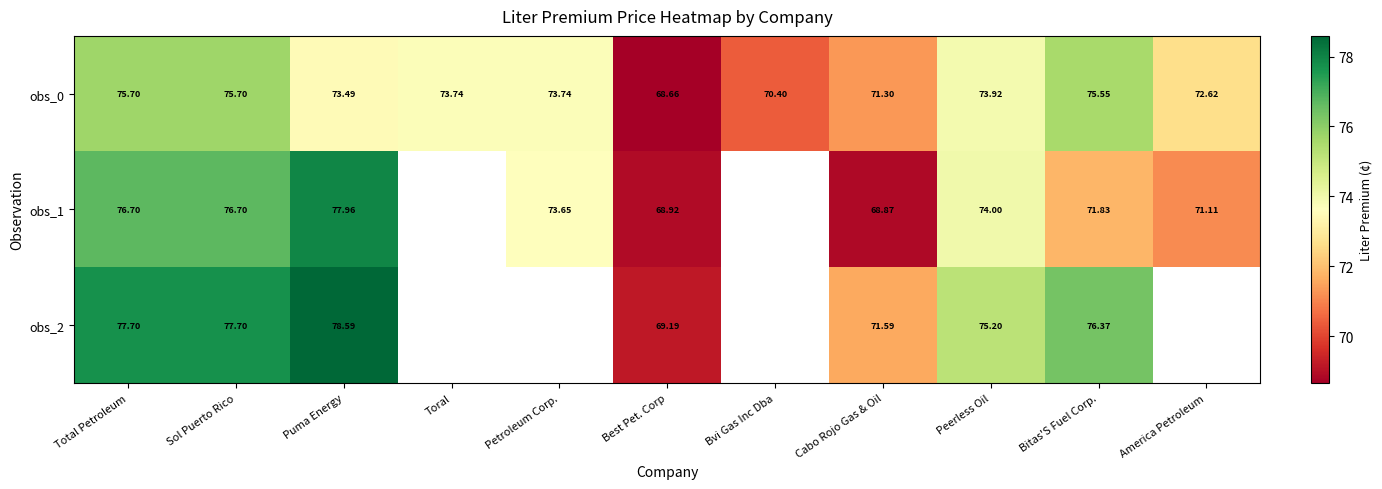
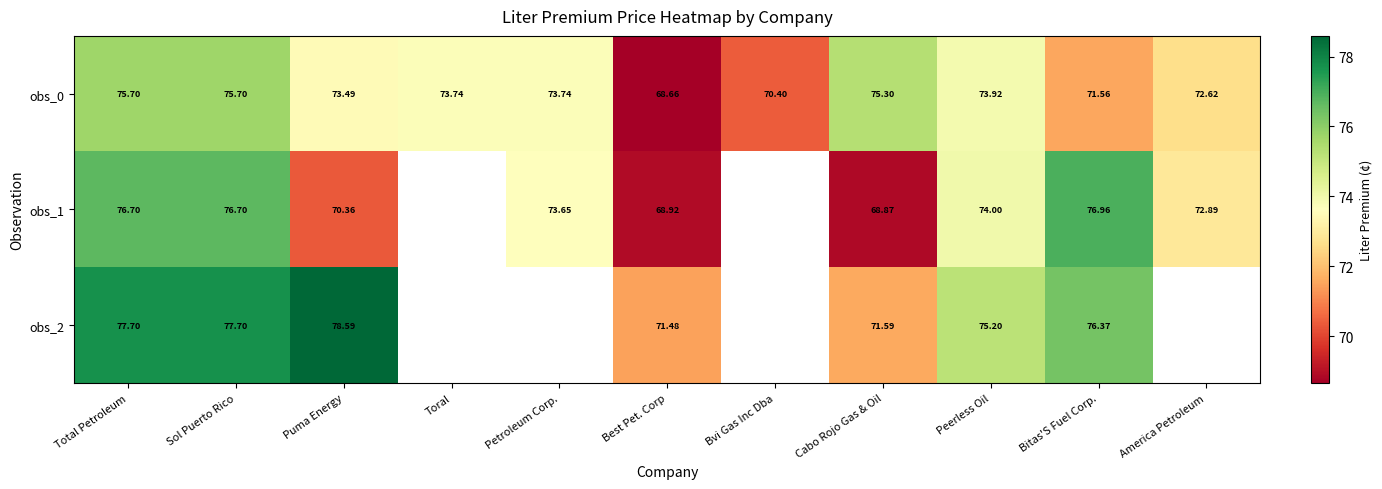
  {
    "obs_0": {
      "Total Petroleum": 75.70,
      "Sol Puerto Rico": 75.70,
      "Puma Energy": 73.49,
      "Toral": 73.74,
      "Petroleum Corp.": 73.74,
      "Best Pet. Corp": 68.66,
      "Bvi Gas Inc Dba": 70.40,
-     "Cabo Rojo Gas & Oil": 71.30,
+     "Cabo Rojo Gas & Oil": 75.30,
      "Peerless Oil": 73.92,
-     "Bitas'S Fuel Corp.": 75.55,
+     "Bitas'S Fuel Corp.": 71.56,
      "America Petroleum": 72.62
    },
    "obs_1": {
      "Total Petroleum": 76.70,
      "Sol Puerto Rico": 76.70,
-     "Puma Energy": 77.96,
+     "Puma Energy": 70.36,
      "Petroleum Corp.": 73.65,
      "Best Pet. Corp": 68.92,
      "Cabo Rojo Gas & Oil": 68.87,
      "Peerless Oil": 74.00,
-     "Bitas'S Fuel Corp.": 71.83,
-     "America Petroleum": 71.11
+     "Bitas'S Fuel Corp.": 76.96,
+     "America Petroleum": 72.89
    },
    "obs_2": {
      "Total Petroleum": 77.70,
      "Sol Puerto Rico": 77.70,
      "Puma Energy": 78.59,
-     "Best Pet. Corp": 69.19,
+     "Best Pet. Corp": 71.48,
      "Cabo Rojo Gas & Oil": 71.59,
      "Peerless Oil": 75.20,
      "Bitas'S Fuel Corp.": 76.37
    }
  }
